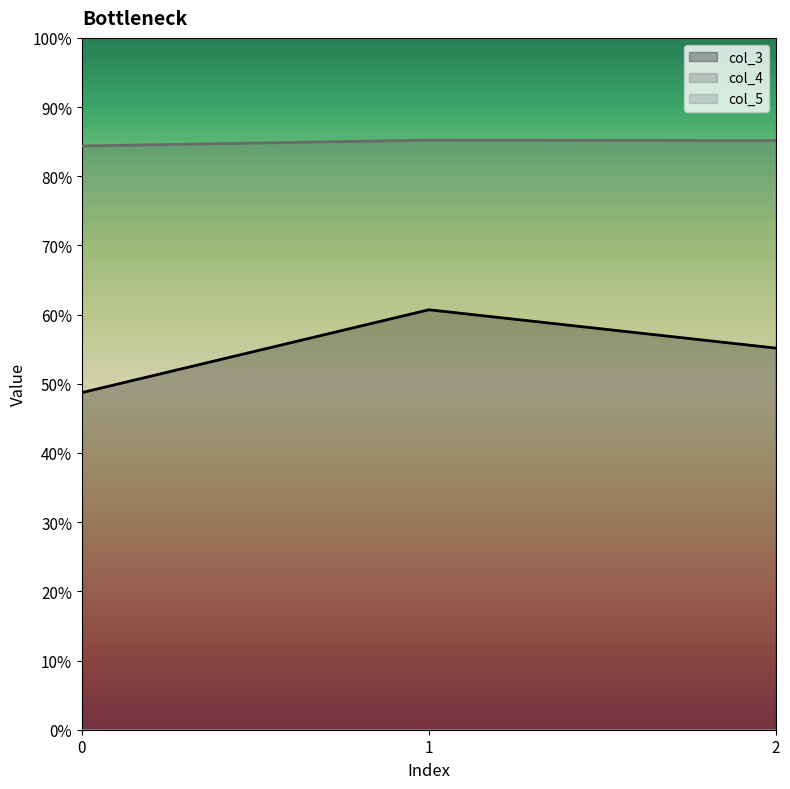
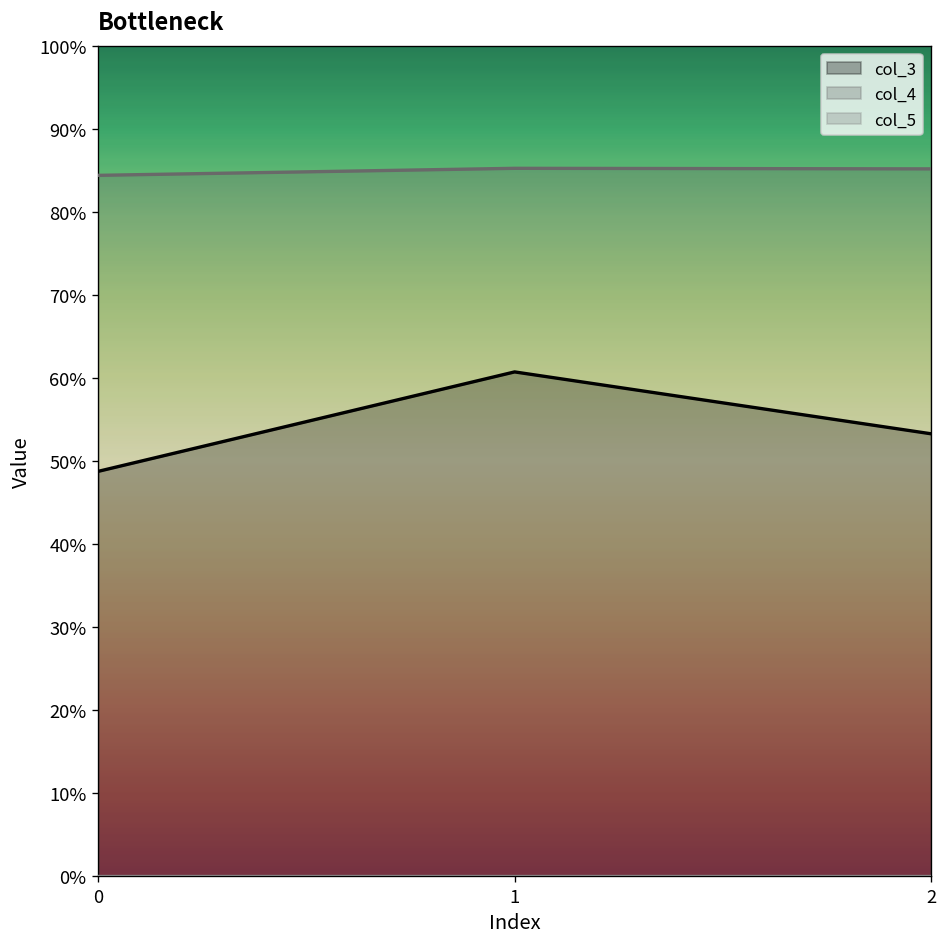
  {
    "col_3": {
      "0": "49%",
      "1": "61%",
-     "2": "55%"
+     "2": "53%"
    }
  }
